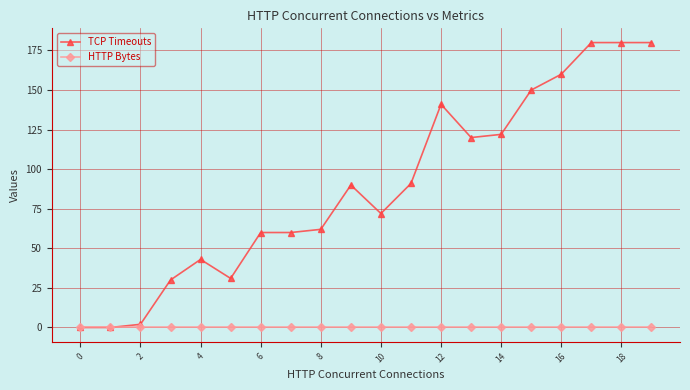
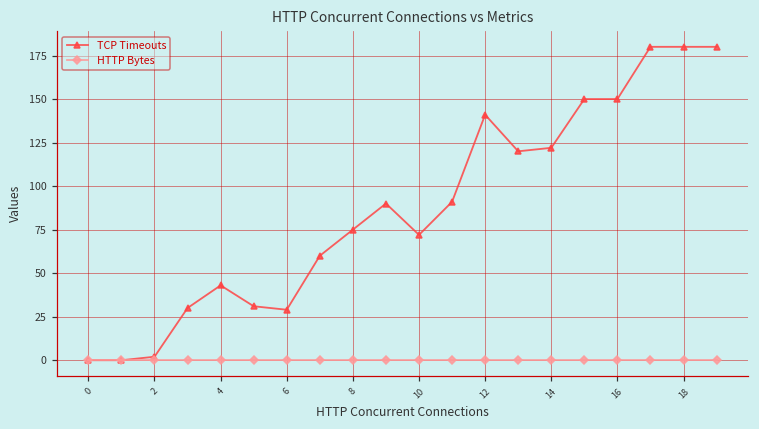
  {
    "TCP Timeouts": {
      "2": 2,
      "4": 43,
-     "6": 60,
-     "8": 62,
+     "6": 29,
+     "8": 75,
      "10": 72,
      "12": 141,
      "14": 122,
-     "16": 160,
+     "16": 150,
      "18": 180
    },
    "HTTP Bytes": {
      "2": 0,
      "4": 0,
      "6": 0,
      "8": 0,
      "10": 0,
      "12": 0,
      "14": 0,
      "16": 0,
      "18": 0
    }
  }
